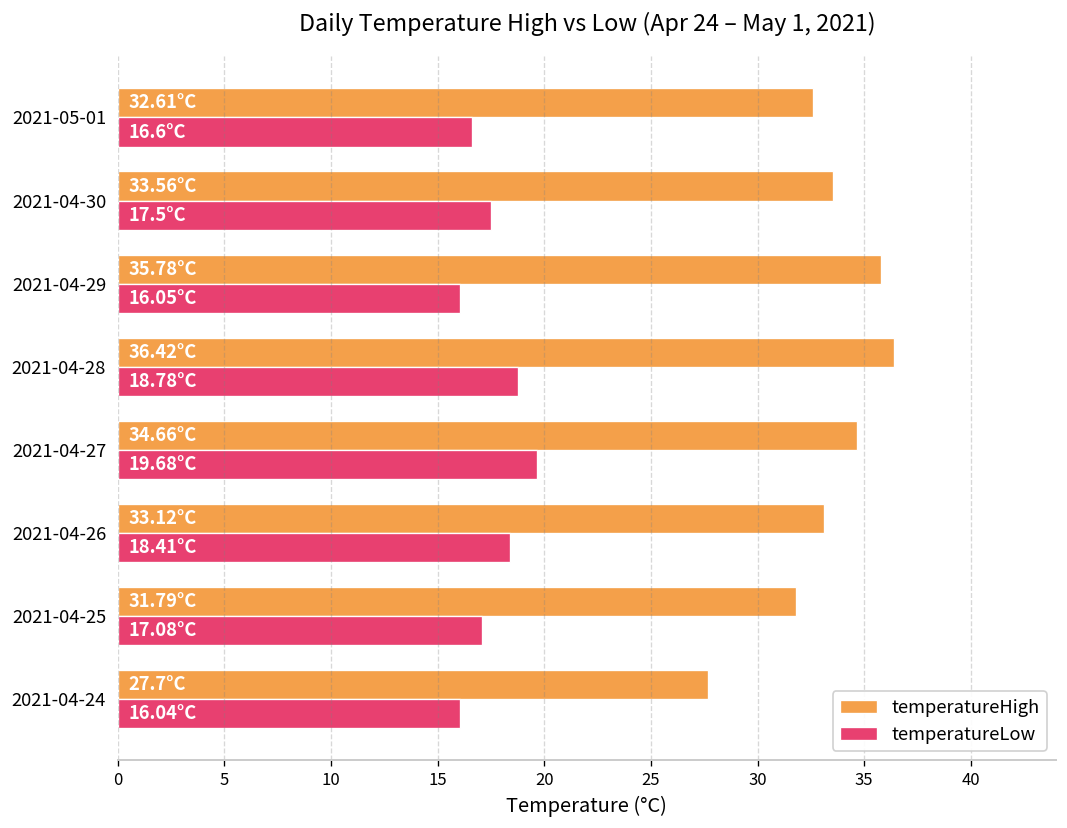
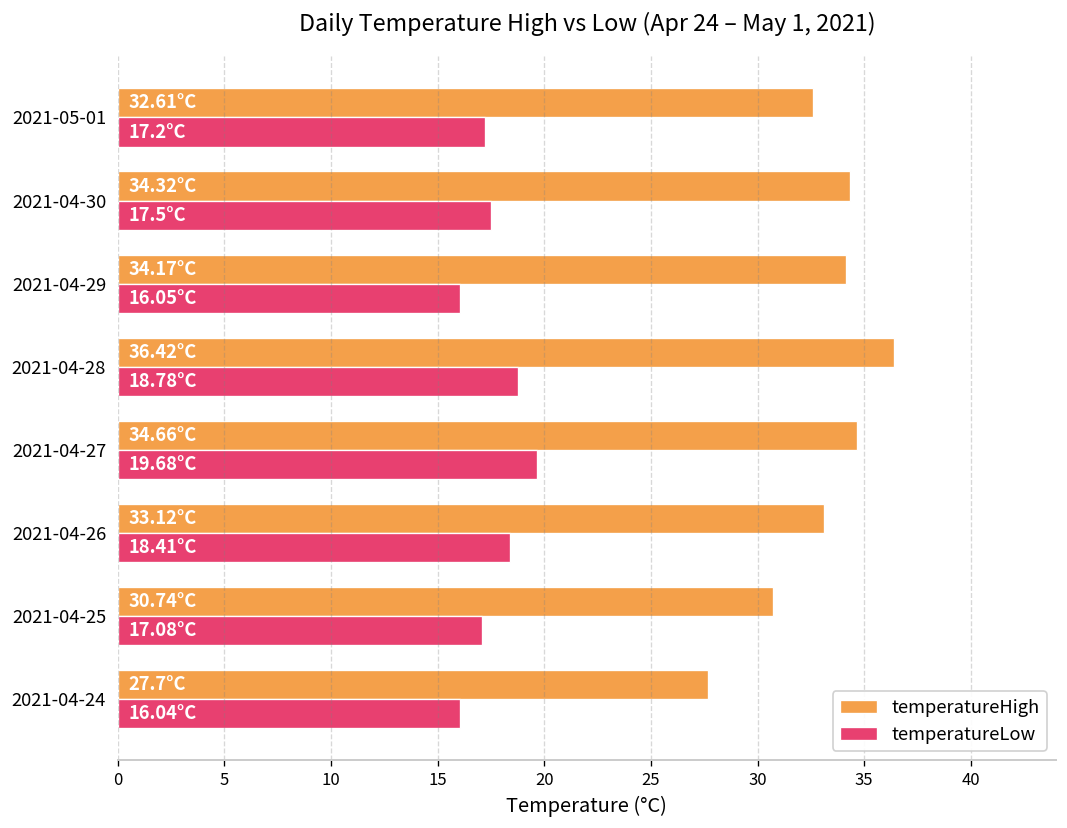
  {
    "temperatureHigh": {
      "2021-05-01": "32.61°C",
-     "2021-04-30": "33.56°C",
-     "2021-04-29": "35.78°C",
+     "2021-04-30": "34.32°C",
+     "2021-04-29": "34.17°C",
      "2021-04-28": "36.42°C",
      "2021-04-27": "34.66°C",
      "2021-04-26": "33.12°C",
-     "2021-04-25": "31.79°C",
+     "2021-04-25": "30.74°C",
      "2021-04-24": "27.7°C"
    },
    "temperatureLow": {
-     "2021-05-01": "16.6°C",
+     "2021-05-01": "17.2°C",
      "2021-04-30": "17.5°C",
      "2021-04-29": "16.05°C",
      "2021-04-28": "18.78°C",
      "2021-04-27": "19.68°C",
      "2021-04-26": "18.41°C",
      "2021-04-25": "17.08°C",
      "2021-04-24": "16.04°C"
    }
  }
